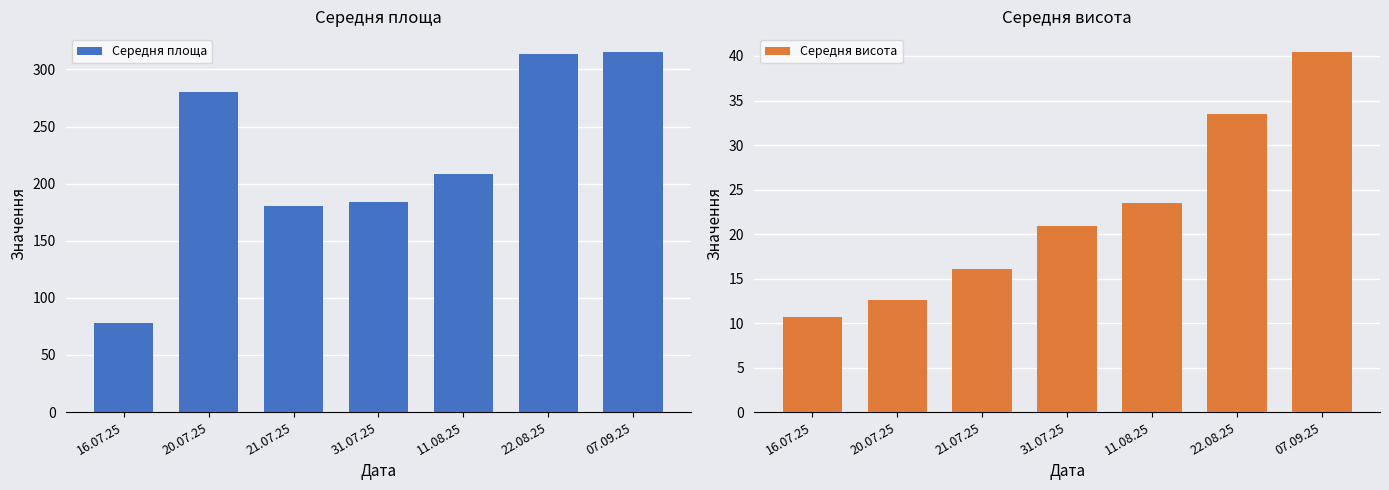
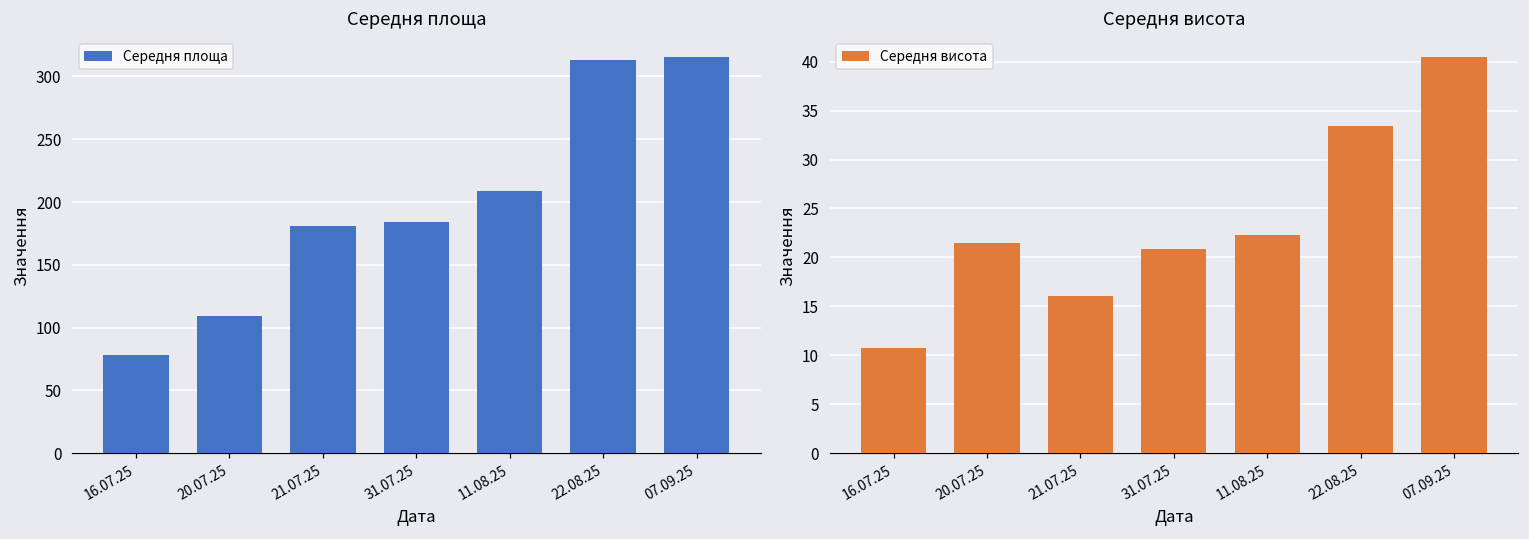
  {
    "Середня площа": {
      "16.07.25": 78,
-     "20.07.25": 280,
+     "20.07.25": 109,
      "21.07.25": 181,
      "31.07.25": 184,
      "11.08.25": 208,
      "22.08.25": 313,
      "07.09.25": 315
    },
    "Середня висота": {
      "16.07.25": 11,
-     "20.07.25": 13,
+     "20.07.25": 21,
      "21.07.25": 16,
      "31.07.25": 21,
-     "11.08.25": 23,
+     "11.08.25": 22,
      "22.08.25": 33,
      "07.09.25": 40
    }
  }
